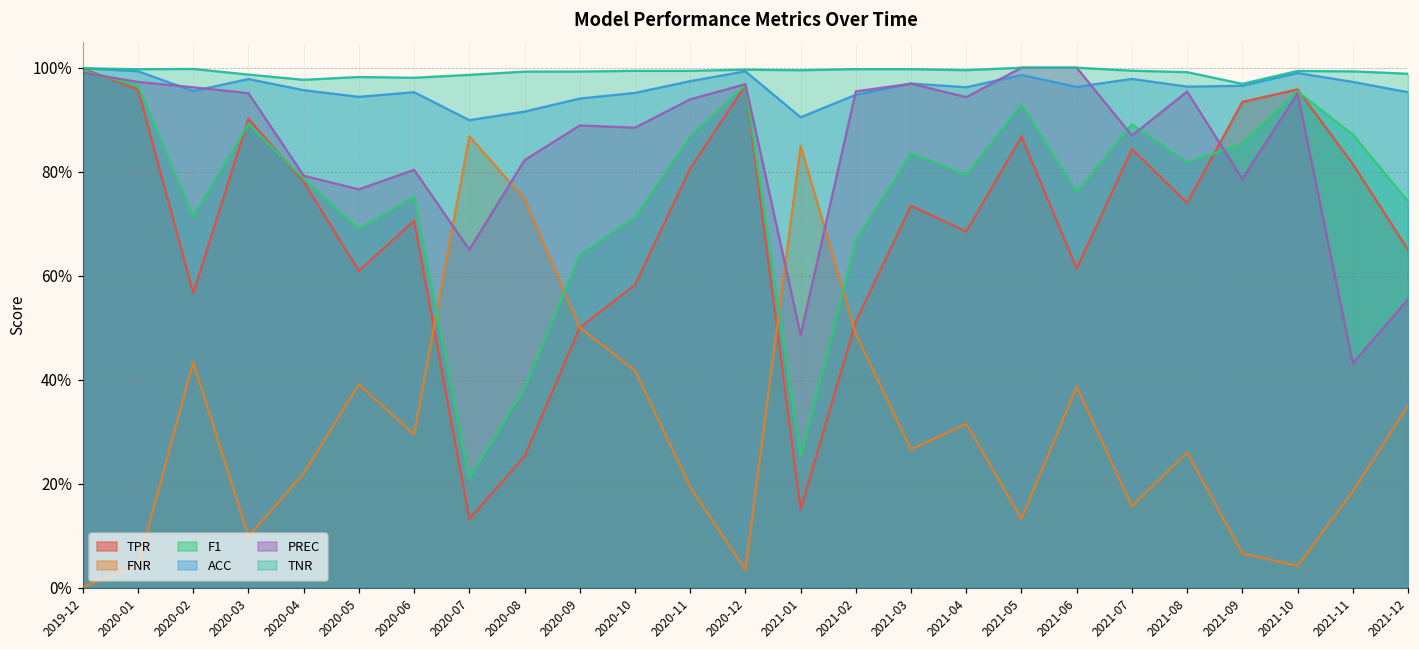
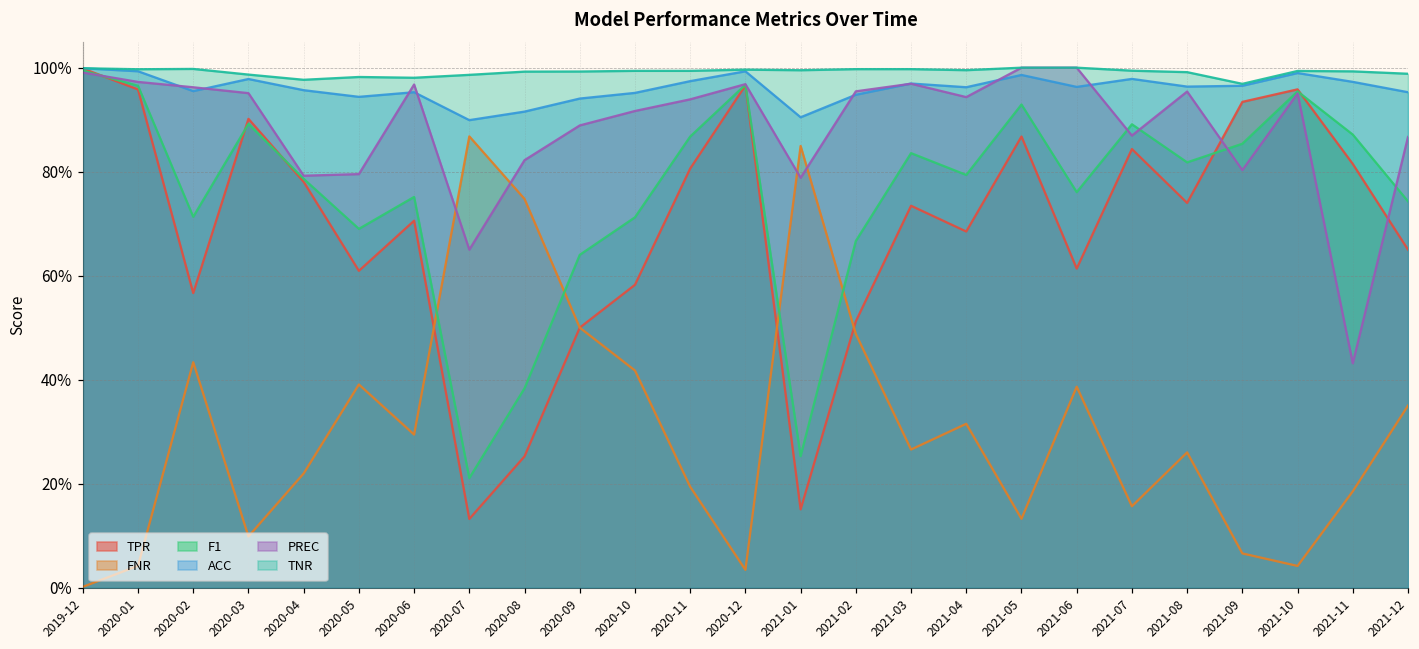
  {
    "PREC": {
      "2020-01": "97%",
      "2020-02": "96%",
      "2020-03": "95%",
      "2020-04": "79%",
-     "2020-05": "77%",
-     "2020-06": "80%",
+     "2020-05": "80%",
+     "2020-06": "97%",
      "2020-07": "65%",
      "2020-08": "82%",
      "2020-09": "89%",
-     "2020-10": "88%",
+     "2020-10": "92%",
      "2020-11": "94%",
-     "2021-01": "49%",
+     "2021-01": "79%",
      "2021-02": "95%",
      "2021-04": "94%",
      "2021-07": "87%",
      "2021-08": "95%",
-     "2021-09": "79%",
+     "2021-09": "80%",
      "2021-11": "43%",
-     "2021-12": "55%"
+     "2021-12": "87%"
    }
  }
